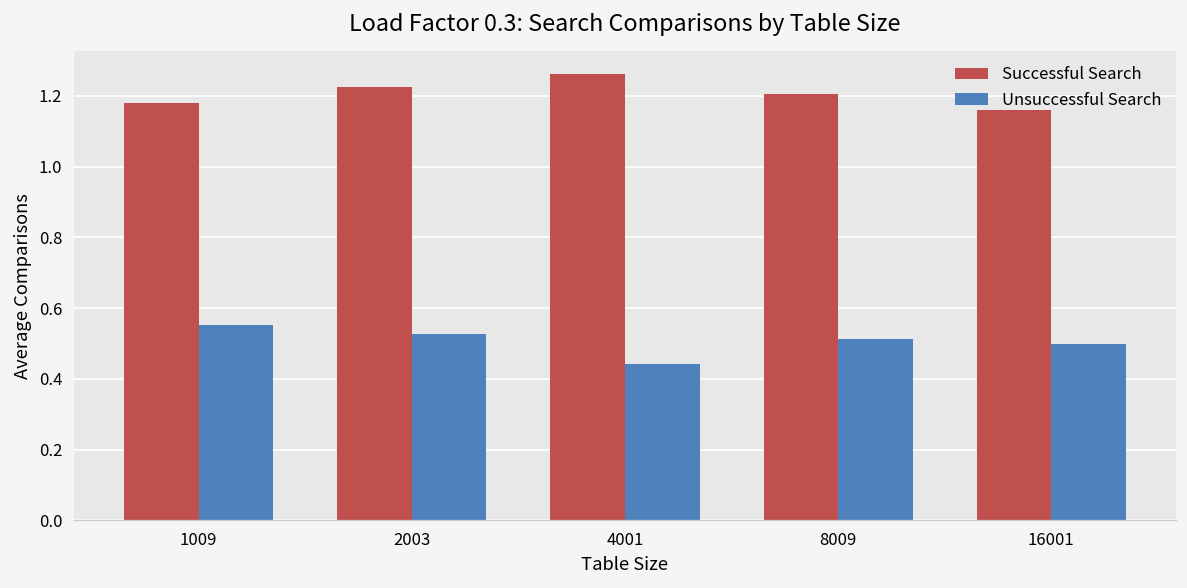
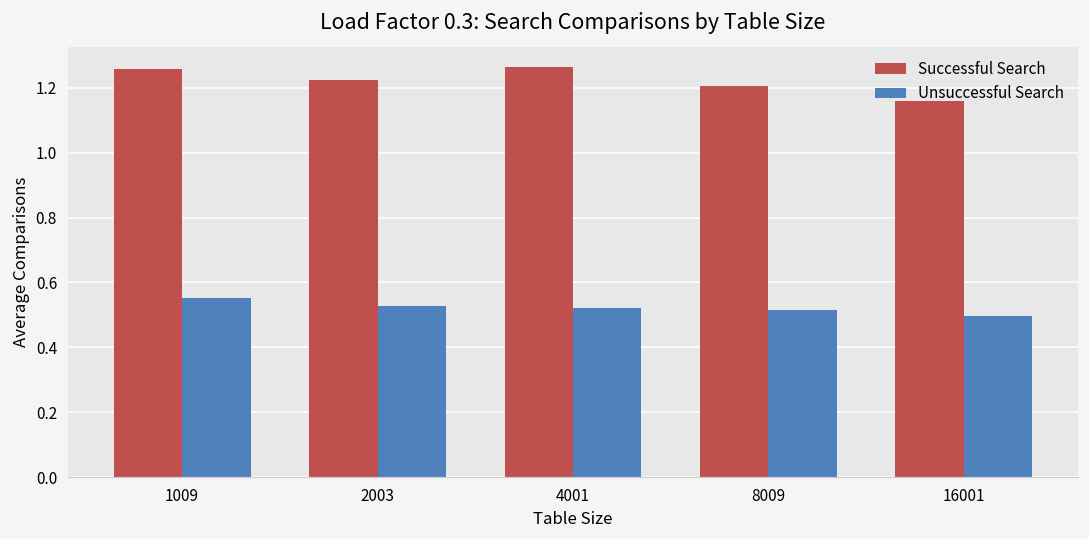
  {
    "Successful Search": {
-     "1009": 1.18,
+     "1009": 1.26,
      "2003": 1.22,
      "4001": 1.26,
      "8009": 1.21,
      "16001": 1.16
    },
    "Unsuccessful Search": {
      "1009": 0.55,
      "2003": 0.53,
-     "4001": 0.44,
+     "4001": 0.52,
      "8009": 0.51,
      "16001": 0.50
    }
  }
